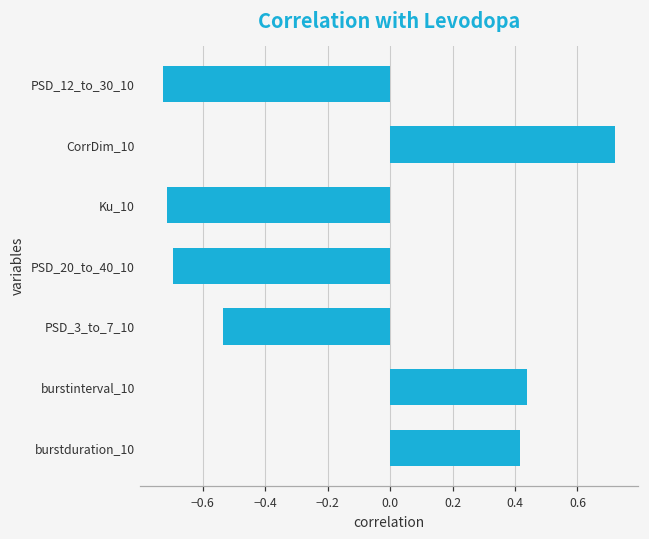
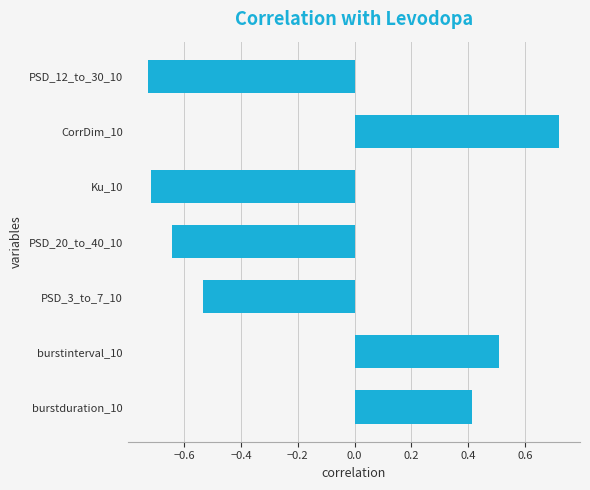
  {
    "PSD_12_to_30_10": -0.73,
    "CorrDim_10": 0.72,
    "Ku_10": -0.72,
-   "PSD_20_to_40_10": -0.70,
+   "PSD_20_to_40_10": -0.64,
    "PSD_3_to_7_10": -0.54,
-   "burstinterval_10": 0.44,
+   "burstinterval_10": 0.51,
    "burstduration_10": 0.41
  }
